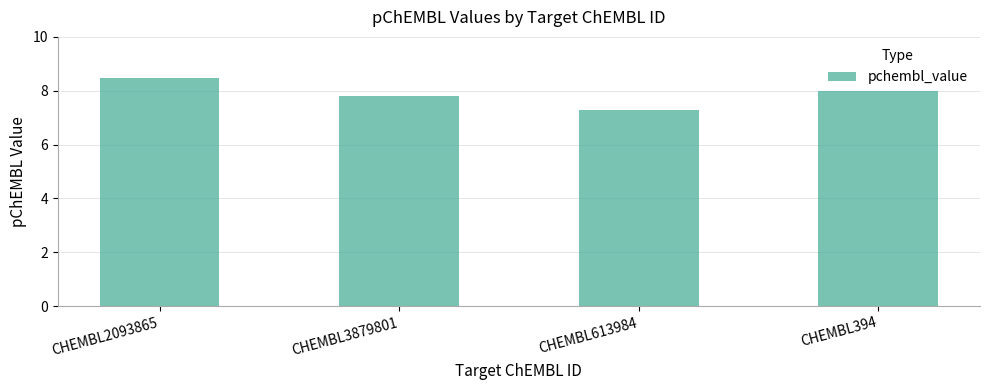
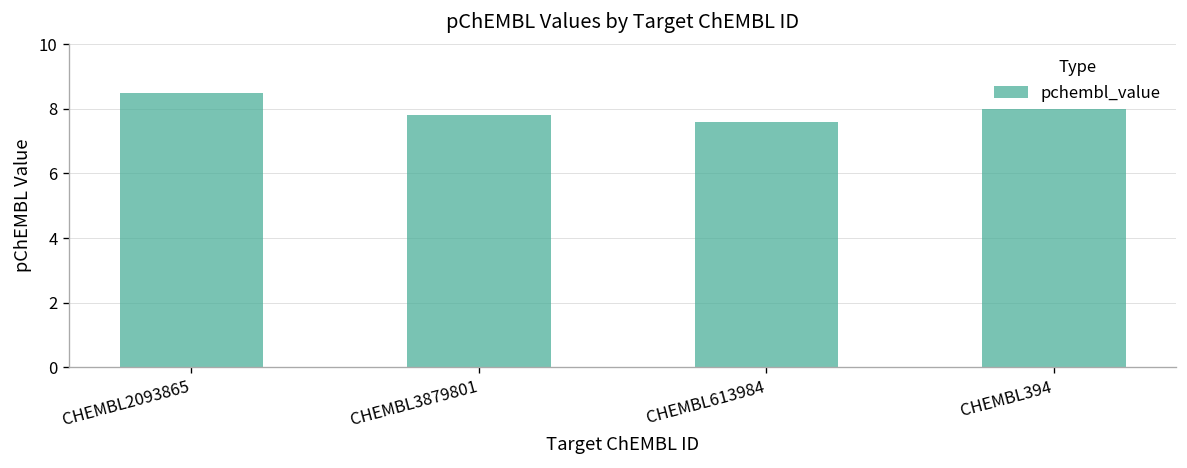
  {
    "CHEMBL2093865": 8.5,
    "CHEMBL3879801": 7.8,
-   "CHEMBL613984": 7.3,
+   "CHEMBL613984": 7.6,
    "CHEMBL394": 8.0
  }
